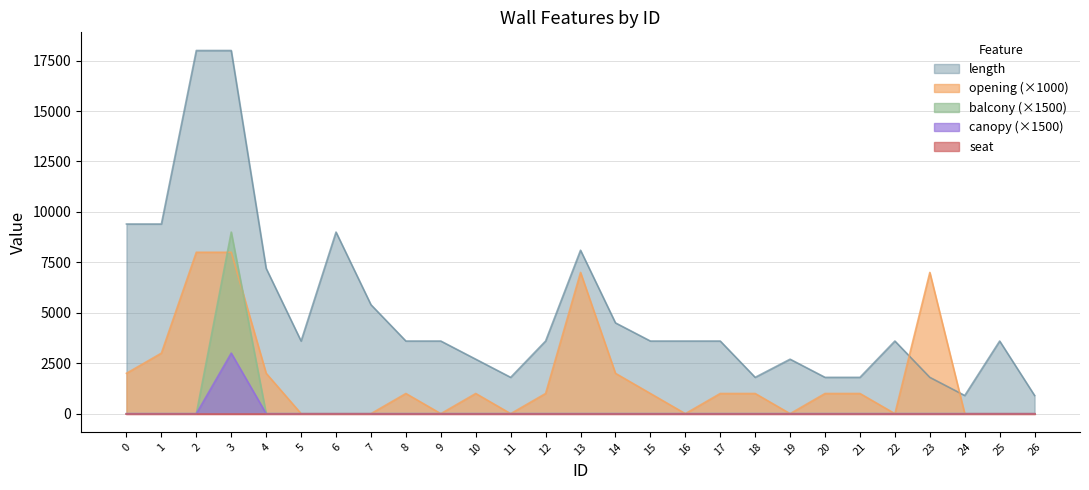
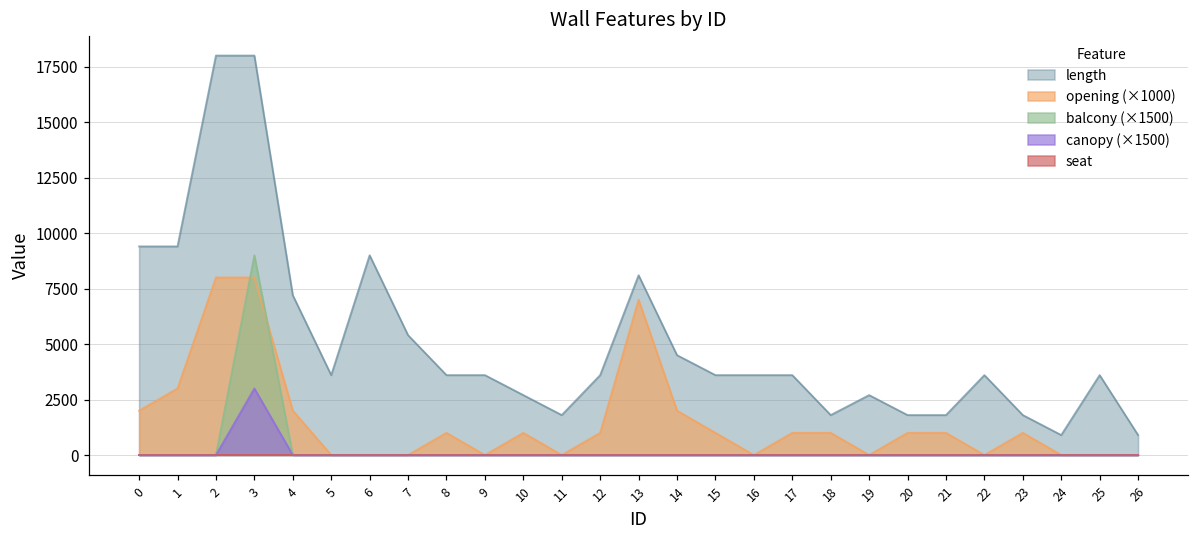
  {
    "opening (×1000)": {
      "0": 2000,
      "1": 3000,
      "2": 8000,
      "3": 8000,
      "4": 2000,
      "8": 1000,
      "10": 1000,
      "12": 1000,
      "13": 7000,
      "14": 2000,
      "15": 1000,
      "17": 1000,
      "18": 1000,
      "20": 1000,
      "21": 1000,
-     "23": 7000
+     "23": 1000
    },
    "canopy (×1500)": {
      "3": 3000
    },
    "seat": {
      "3": 0
    }
  }
